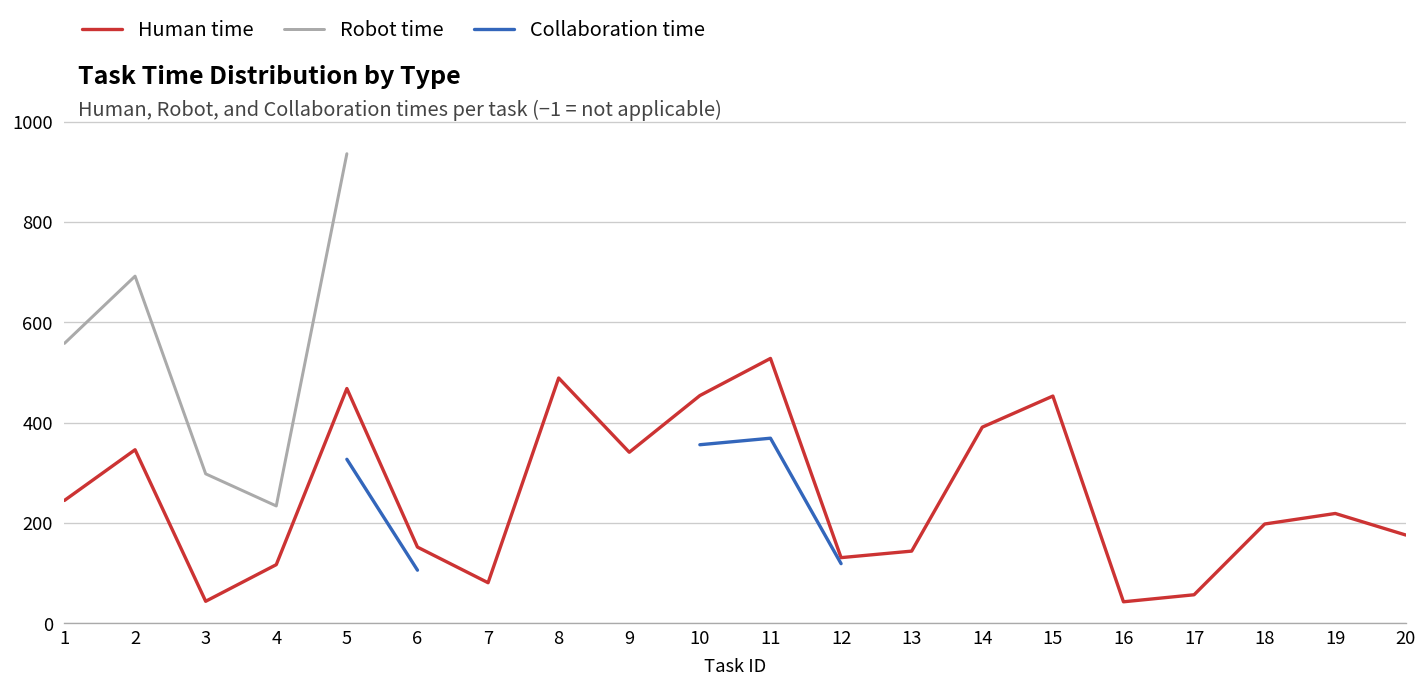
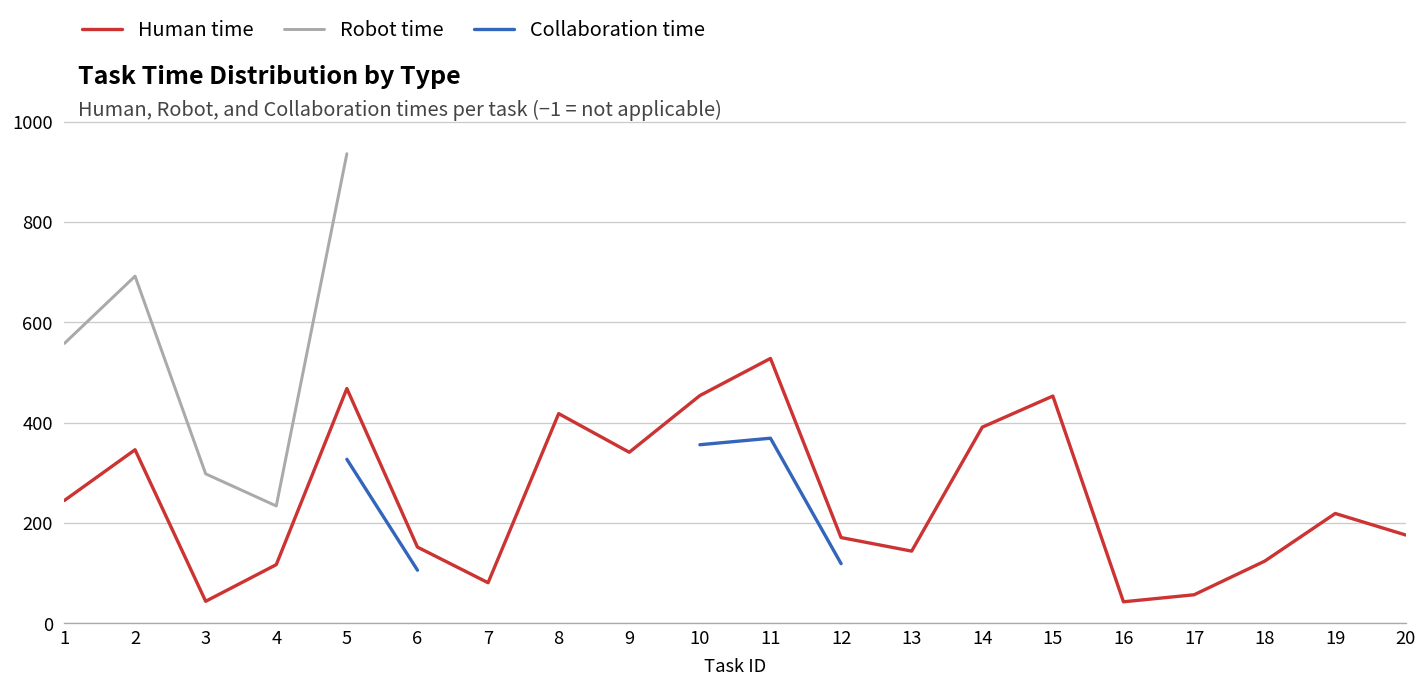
  {
    "Human time": {
      "1": 250,
      "2": 350,
      "3": 40,
      "4": 120,
      "5": 470,
      "6": 150,
      "7": 80,
-     "8": 490,
+     "8": 420,
      "9": 340,
      "10": 450,
      "11": 530,
-     "12": 130,
+     "12": 170,
      "13": 140,
      "14": 390,
      "15": 450,
      "16": 40,
      "17": 60,
-     "18": 200,
+     "18": 120,
      "19": 220,
      "20": 180
    },
    "Robot time": {
      "1": 560,
      "2": 690,
      "3": 300,
      "4": 230,
      "5": 940,
      "12": 340,
      "18": 400,
      "20": 420
    },
    "Collaboration time": {
      "2": 240,
      "5": 330,
      "6": 110,
      "10": 360,
      "11": 370,
      "12": 120,
      "15": 320,
      "17": 40
    }
  }
